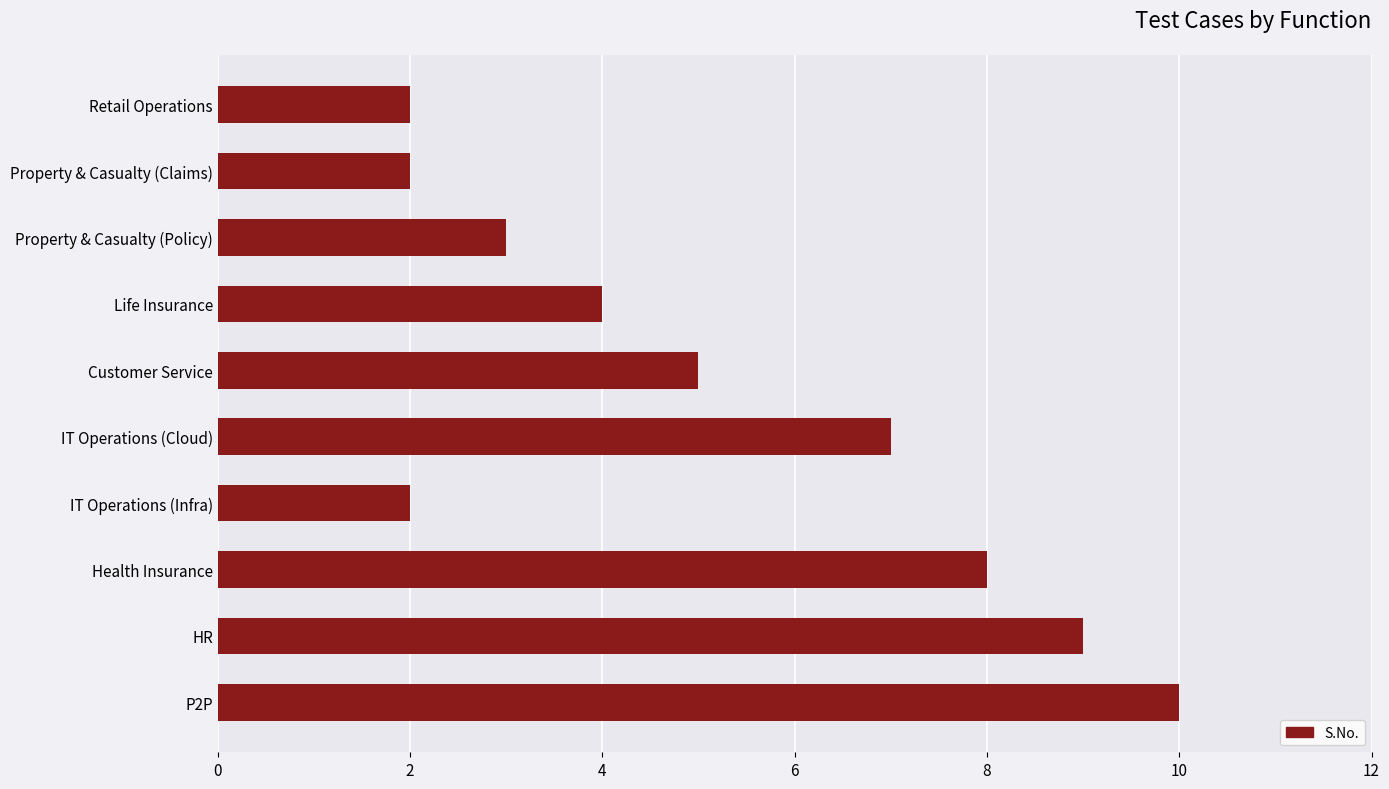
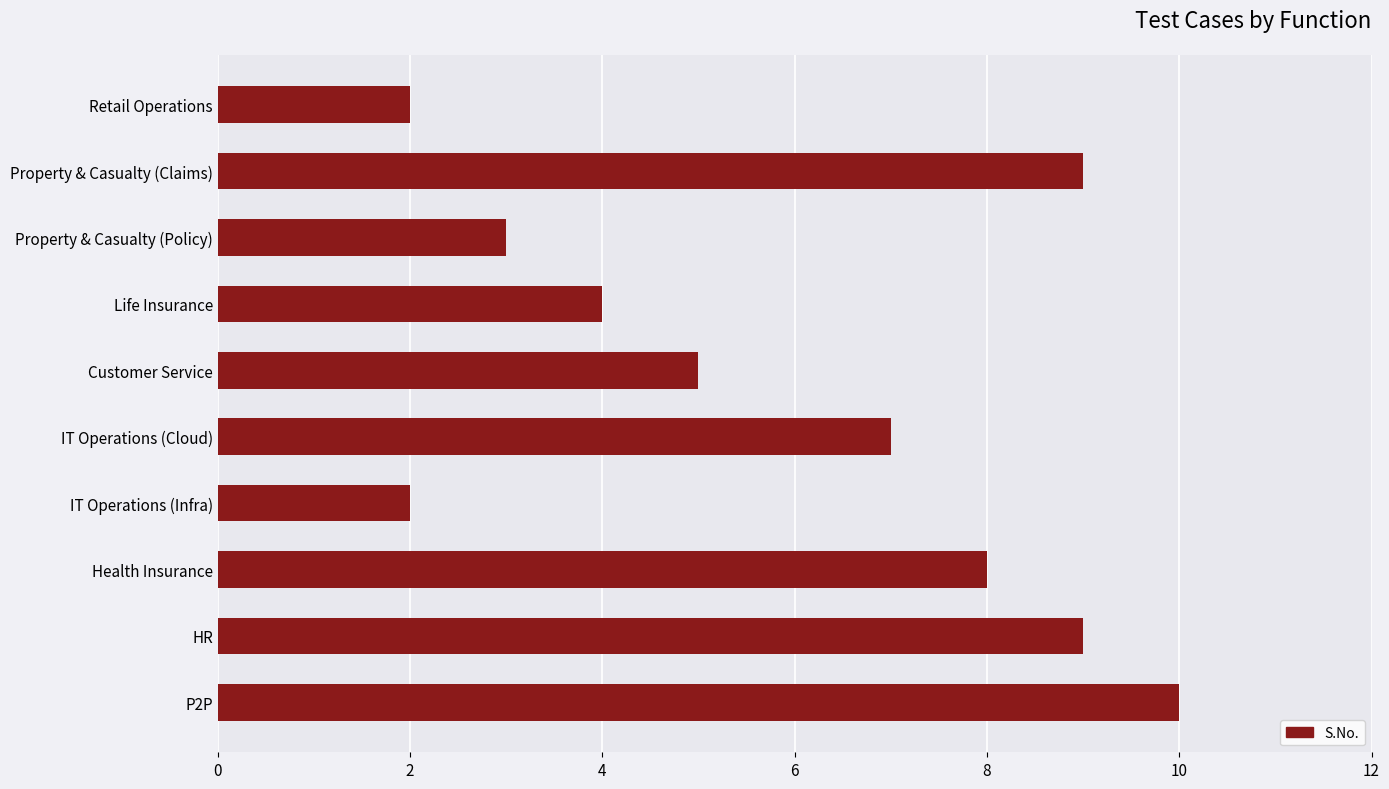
  {
    "Retail Operations": 2,
-   "Property & Casualty (Claims)": 2,
+   "Property & Casualty (Claims)": 9,
    "Property & Casualty (Policy)": 3,
    "Life Insurance": 4,
    "Customer Service": 5,
    "IT Operations (Cloud)": 7,
    "IT Operations (Infra)": 2,
    "Health Insurance": 8,
    "HR": 9,
    "P2P": 10
  }
